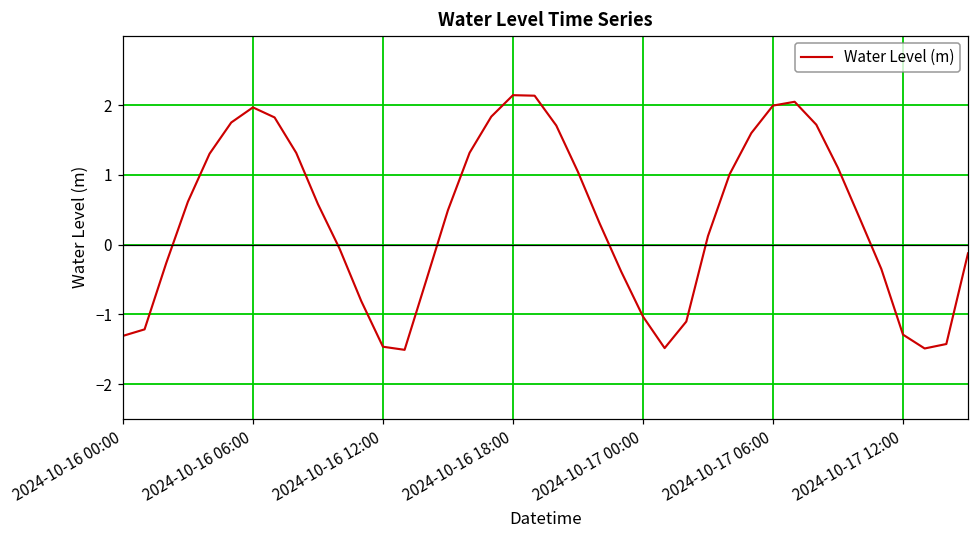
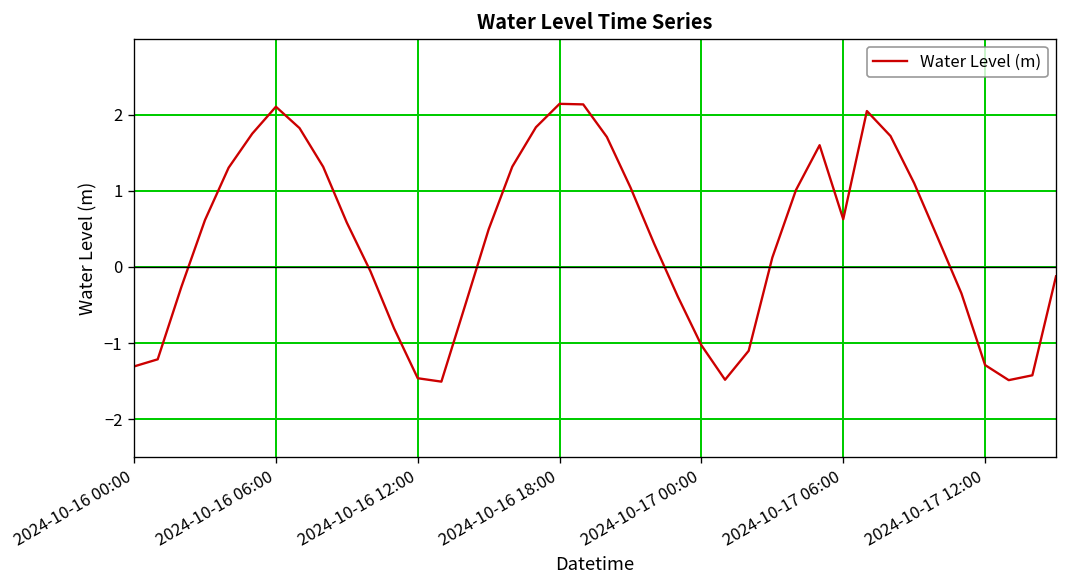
  {
    "2024-10-16 00:00": -1.3,
-   "2024-10-16 06:00": 2.0,
+   "2024-10-16 06:00": 2.1,
    "2024-10-16 12:00": -1.5,
    "2024-10-16 18:00": 2.1,
    "2024-10-17 00:00": -1.0,
-   "2024-10-17 06:00": 2.0,
+   "2024-10-17 06:00": 0.6,
    "2024-10-17 12:00": -1.3
  }
